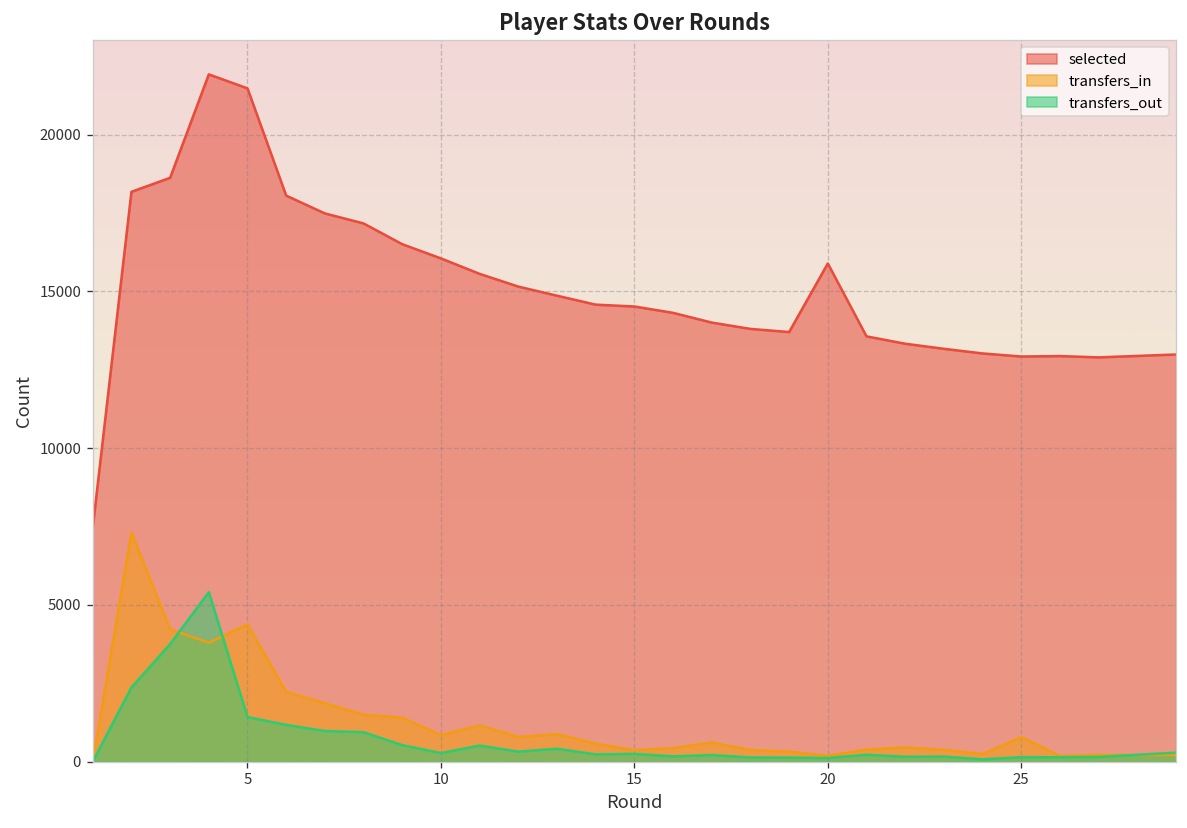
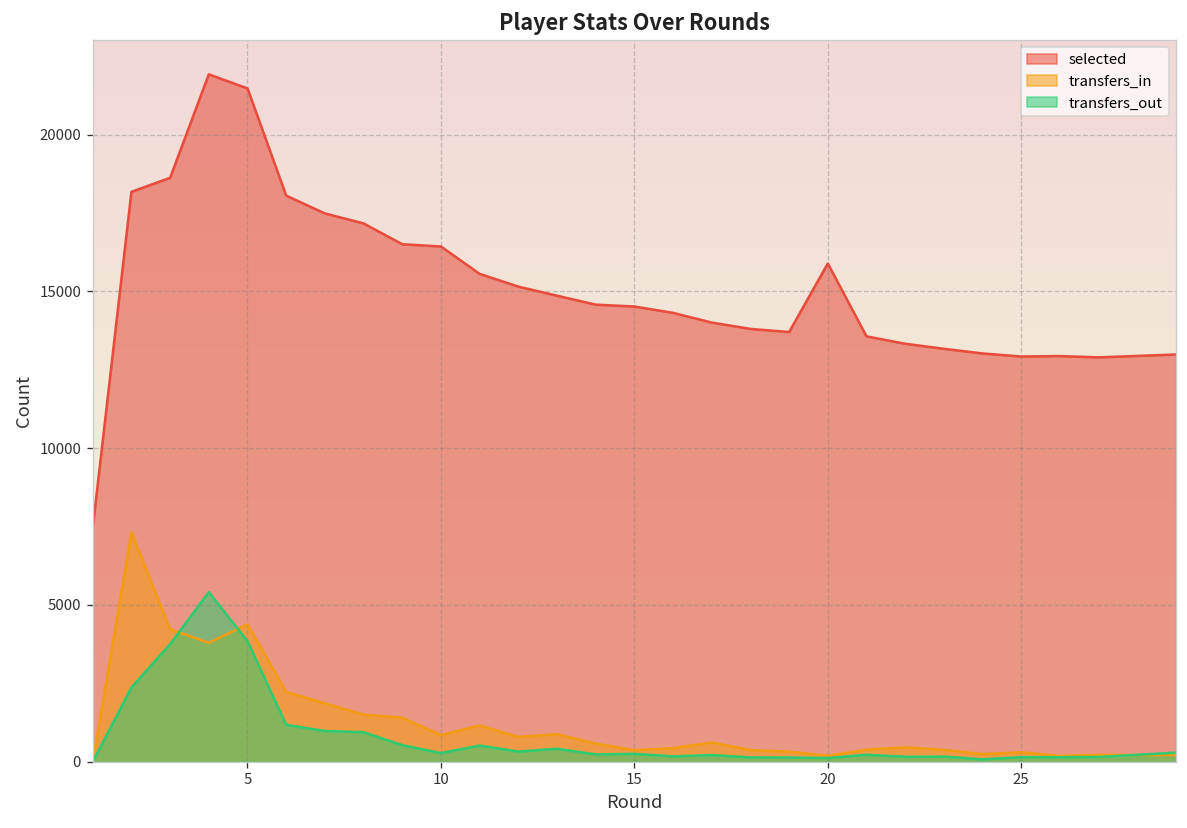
  {
    "selected": {
      "5": 21500,
-     "10": 16100,
+     "10": 16400,
      "15": 14500,
      "20": 15900,
      "25": 12900
    },
    "transfers_in": {
      "5": 4400,
      "10": 800,
      "15": 400,
-     "25": 800
+     "25": 300
    },
    "transfers_out": {
-     "5": 1400,
+     "5": 3800,
      "10": 300,
      "15": 200,
      "25": 100
    }
  }
